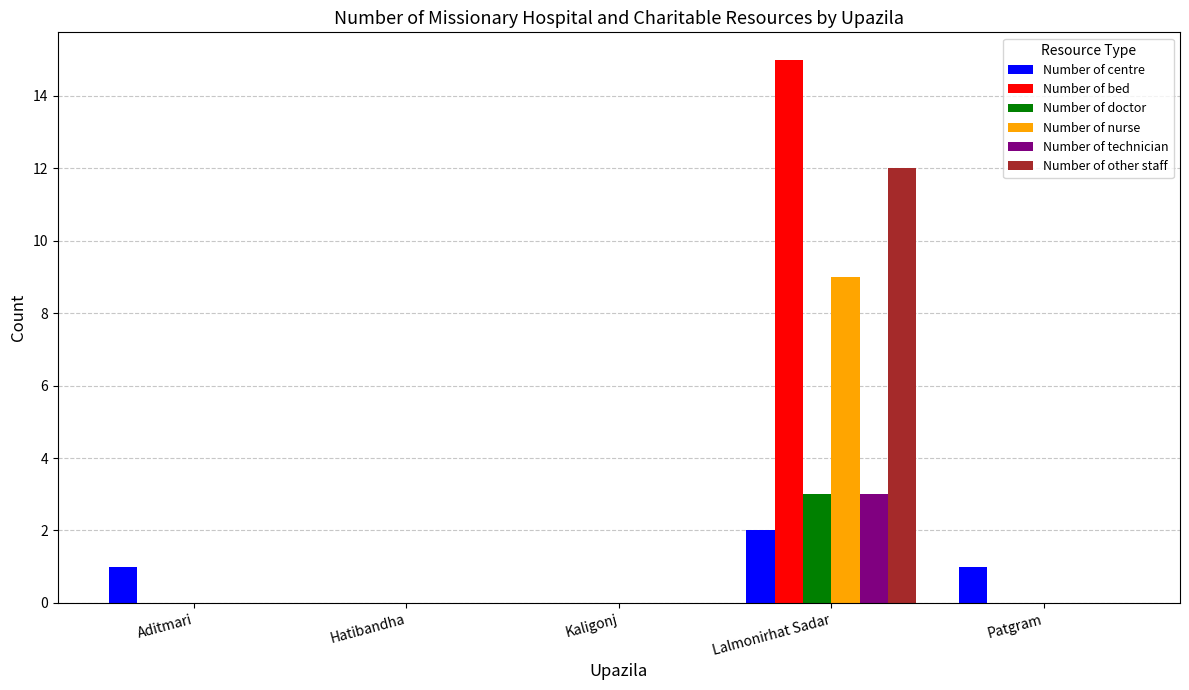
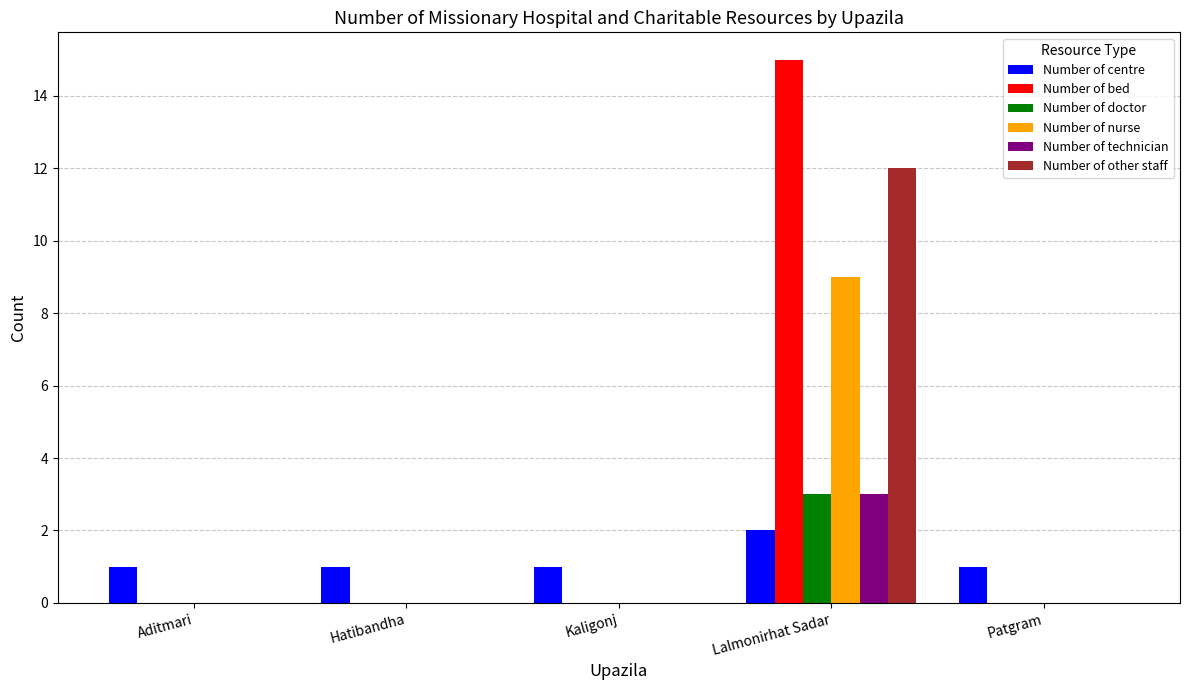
  {
    "Number of centre": {
      "Aditmari": 1,
-     "Hatibandha": 0,
-     "Kaligonj": 0,
+     "Hatibandha": 1,
+     "Kaligonj": 1,
      "Lalmonirhat Sadar": 2,
      "Patgram": 1
    },
    "Number of bed": {
      "Aditmari": 0,
      "Hatibandha": 0,
      "Kaligonj": 0,
      "Lalmonirhat Sadar": 15,
      "Patgram": 0
    },
    "Number of doctor": {
      "Aditmari": 0,
      "Hatibandha": 0,
      "Kaligonj": 0,
      "Lalmonirhat Sadar": 3,
      "Patgram": 0
    },
    "Number of nurse": {
      "Aditmari": 0,
      "Hatibandha": 0,
      "Kaligonj": 0,
      "Lalmonirhat Sadar": 9,
      "Patgram": 0
    },
    "Number of technician": {
      "Aditmari": 0,
      "Hatibandha": 0,
      "Kaligonj": 0,
      "Lalmonirhat Sadar": 3,
      "Patgram": 0
    },
    "Number of other staff": {
      "Aditmari": 0,
      "Hatibandha": 0,
      "Kaligonj": 0,
      "Lalmonirhat Sadar": 12,
      "Patgram": 0
    }
  }
